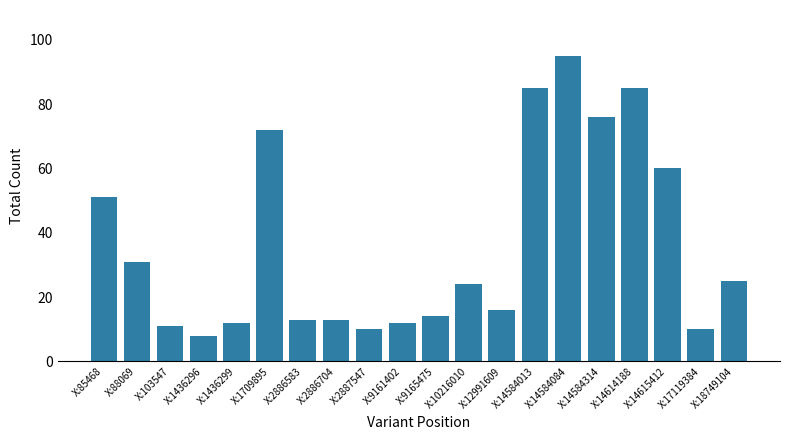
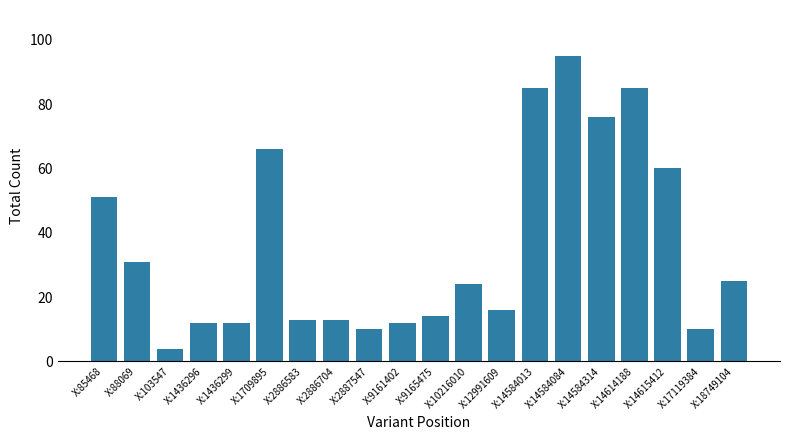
  {
    "X:85468": 51,
    "X:88069": 31,
-   "X:103547": 11,
-   "X:1436296": 8,
+   "X:103547": 4,
+   "X:1436296": 12,
    "X:1436299": 12,
-   "X:1709895": 72,
+   "X:1709895": 66,
    "X:2886583": 13,
    "X:2886704": 13,
    "X:2887547": 10,
    "X:9161402": 12,
    "X:9165475": 14,
    "X:10216010": 24,
    "X:12991609": 16,
    "X:14584013": 85,
    "X:14584084": 95,
    "X:14584314": 76,
    "X:14614188": 85,
    "X:14615412": 60,
    "X:17119384": 10,
    "X:18749104": 25
  }
